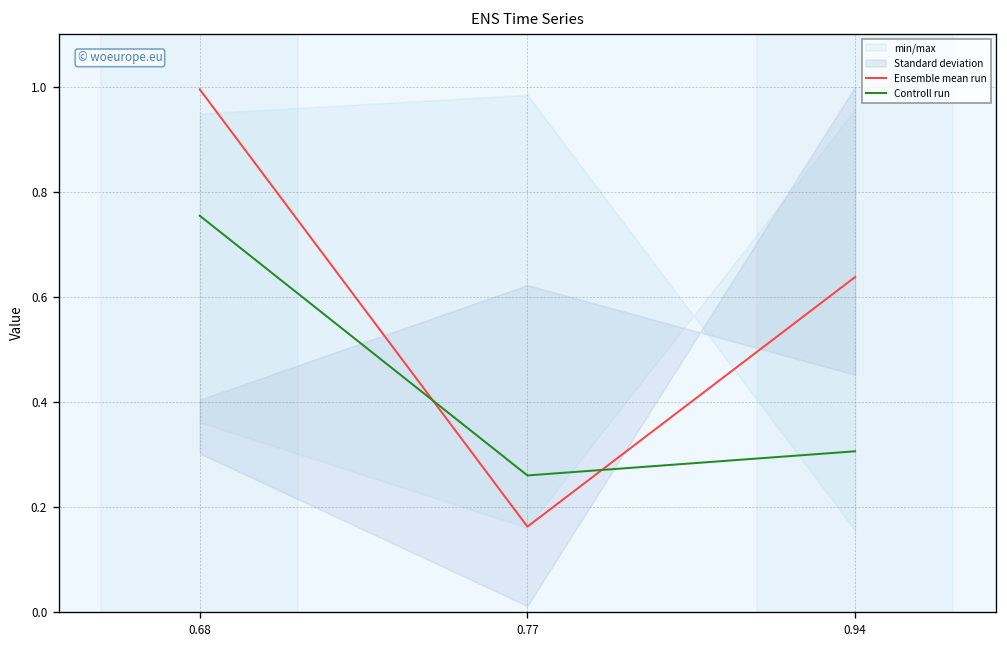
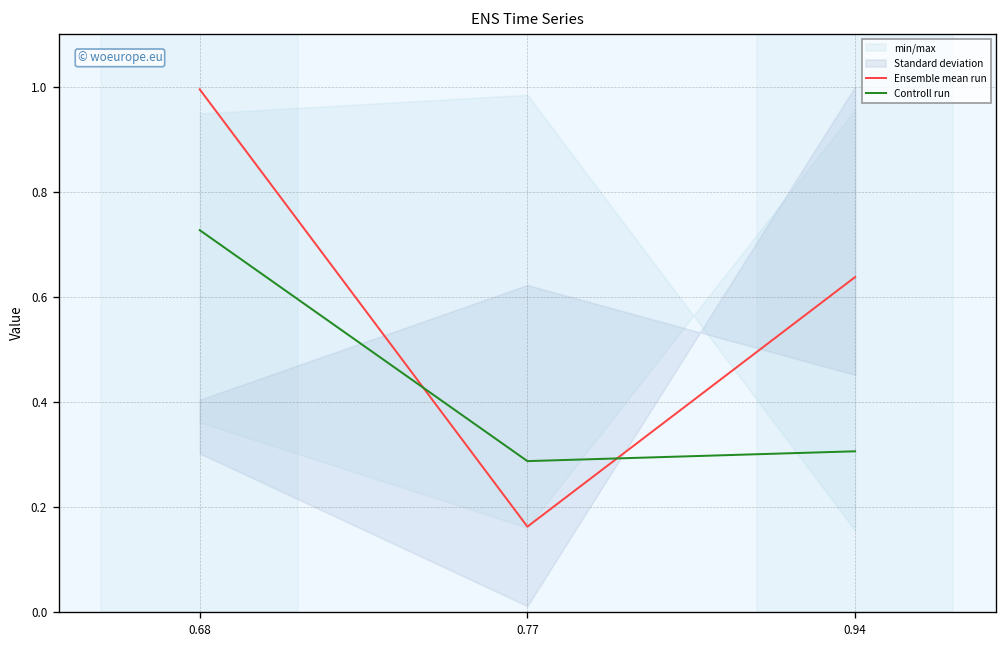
  {
    "Ensemble mean run": {
      "0.68": 0.99,
      "0.77": 0.16,
      "0.94": 0.64
    },
    "Controll run": {
-     "0.68": 0.75,
-     "0.77": 0.26,
+     "0.68": 0.73,
+     "0.77": 0.29,
      "0.94": 0.31
    }
  }
